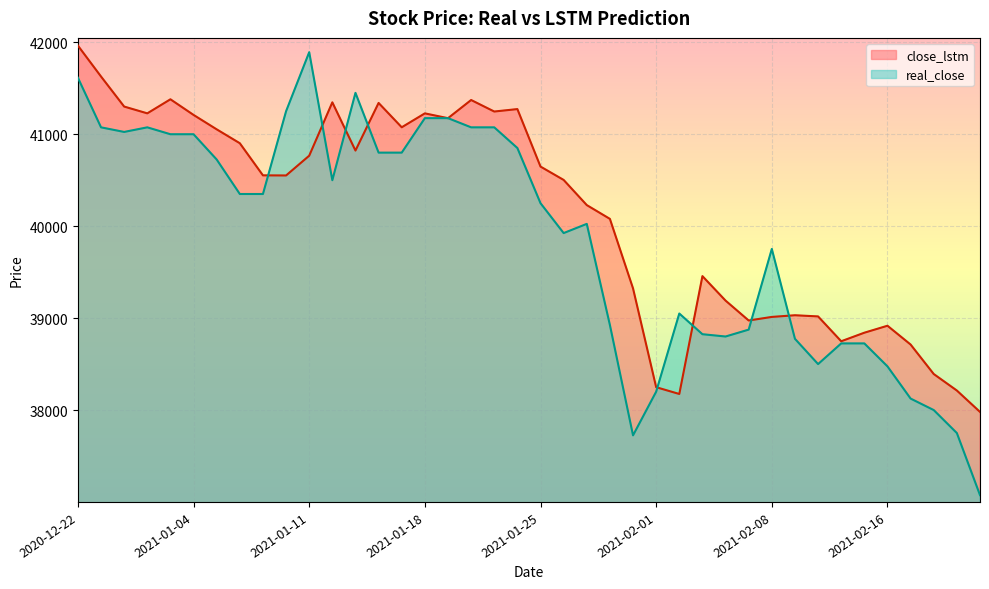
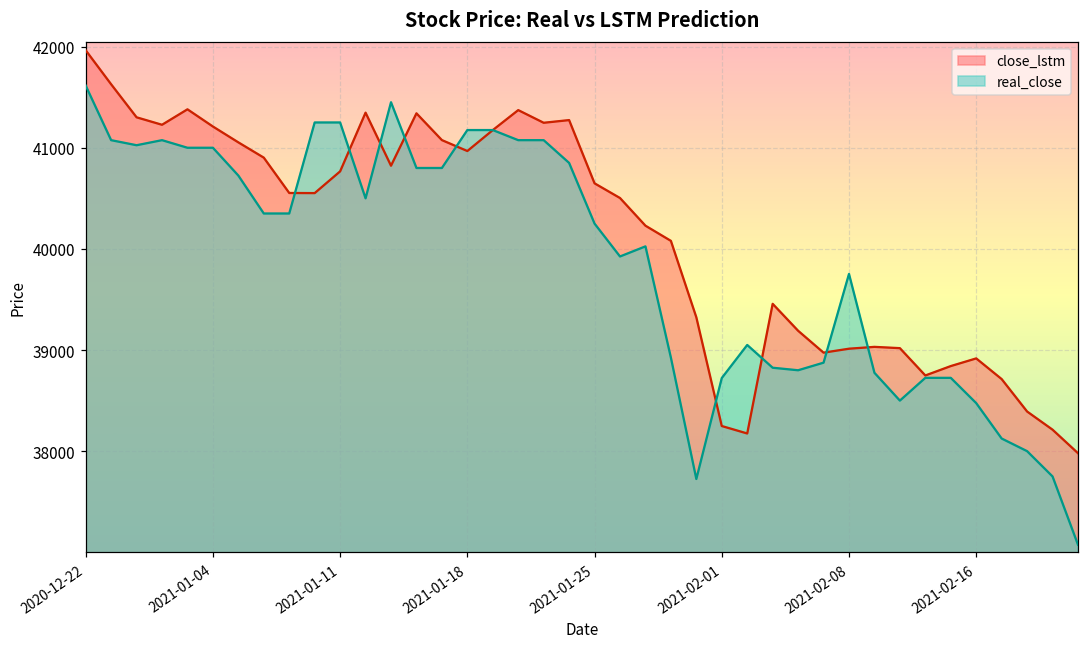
  {
    "close_lstm": {
      "2020-12-22": 42000,
      "2021-01-04": 41200,
      "2021-01-11": 40800,
-     "2021-01-18": 41200,
+     "2021-01-18": 41000,
      "2021-01-25": 40600,
      "2021-02-01": 38200,
      "2021-02-08": 39000,
      "2021-02-16": 38900
    },
    "real_close": {
      "2020-12-22": 41600,
      "2021-01-04": 41000,
-     "2021-01-11": 41900,
+     "2021-01-11": 41300,
      "2021-01-18": 41200,
      "2021-01-25": 40300,
-     "2021-02-01": 38200,
+     "2021-02-01": 38700,
      "2021-02-08": 39800,
      "2021-02-16": 38500
    }
  }
